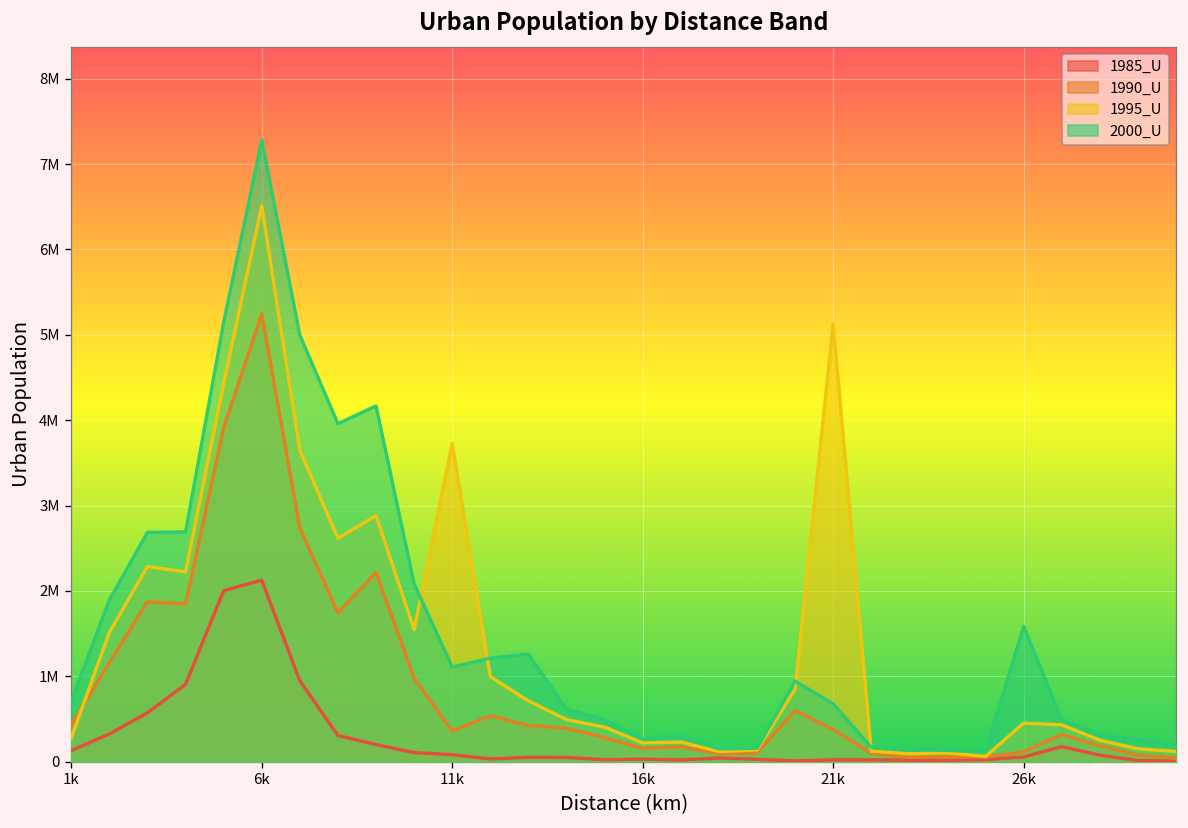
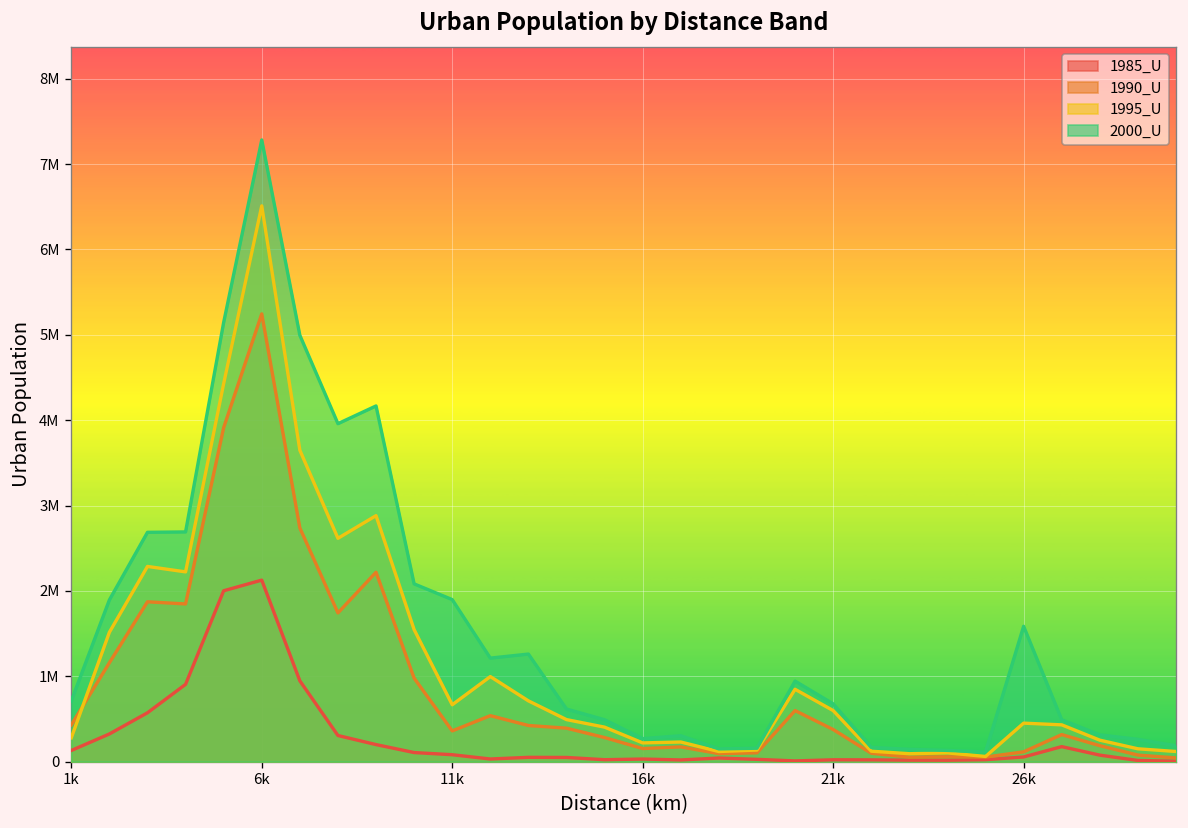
  {
    "1995_U": {
      "1k": 300000,
      "6k": 6500000,
-     "11k": 3700000,
+     "11k": 700000,
      "16k": 200000,
-     "21k": 5100000,
+     "21k": 600000,
      "26k": 500000
    },
    "2000_U": {
      "1k": 700000,
      "6k": 7300000,
-     "11k": 1100000,
+     "11k": 1900000,
      "16k": 300000,
      "21k": 700000,
      "26k": 1600000
    }
  }
